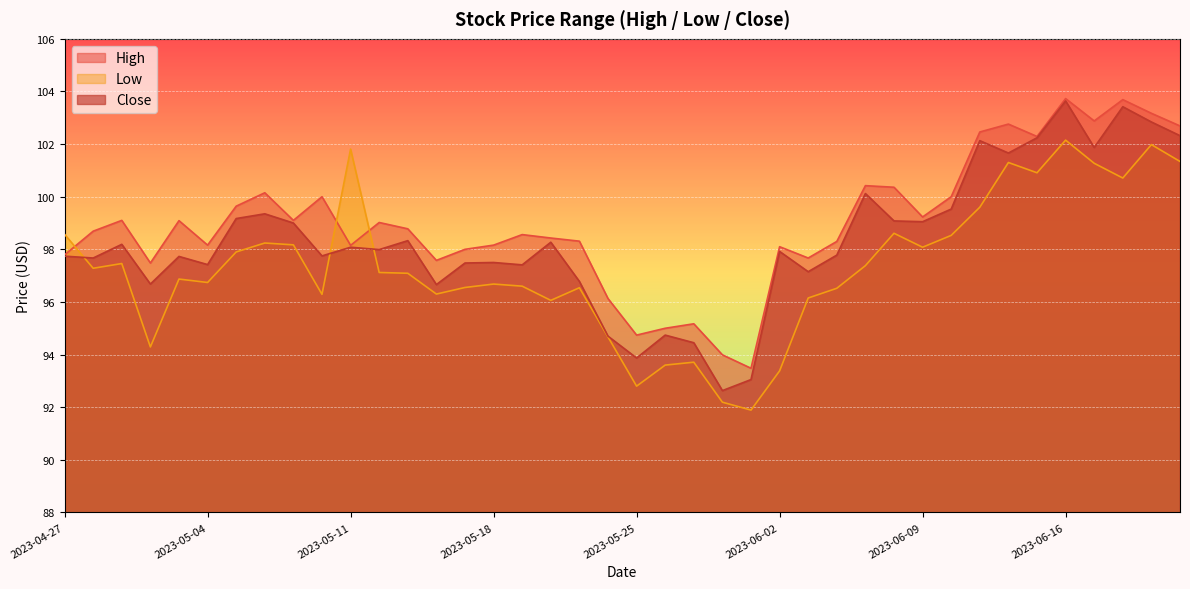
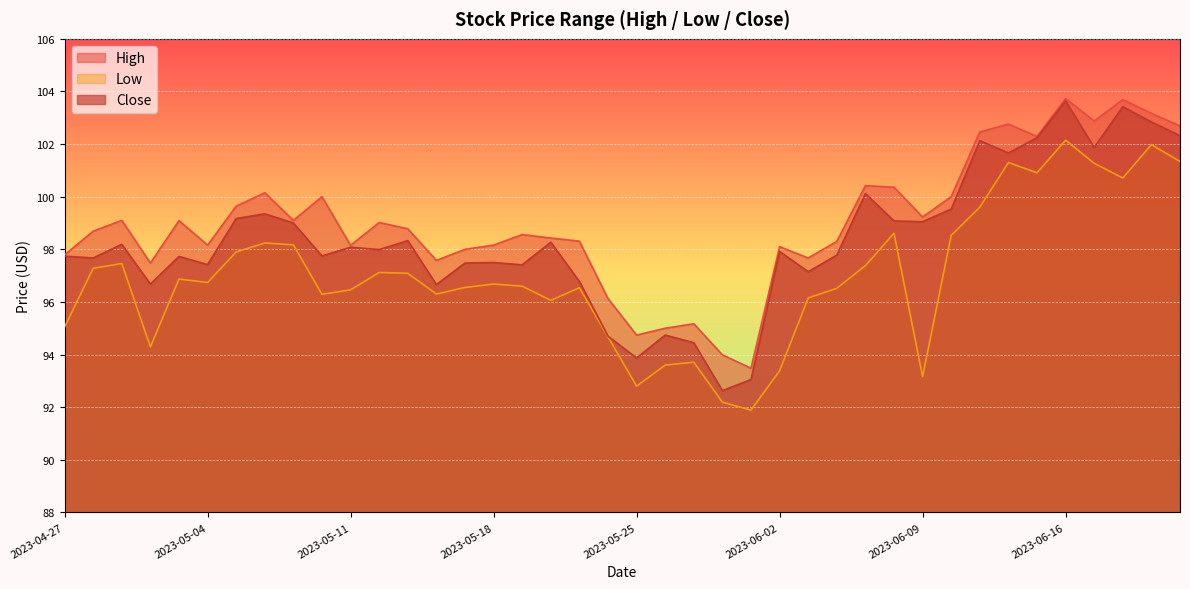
  {
    "Low": {
-     "2023-04-27": 98.6,
+     "2023-04-27": 95.1,
      "2023-05-04": 96.7,
-     "2023-05-11": 101.8,
+     "2023-05-11": 96.5,
      "2023-05-18": 96.7,
      "2023-05-25": 92.8,
      "2023-06-02": 93.4,
-     "2023-06-09": 98.1,
+     "2023-06-09": 93.2,
      "2023-06-16": 102.2
    }
  }
